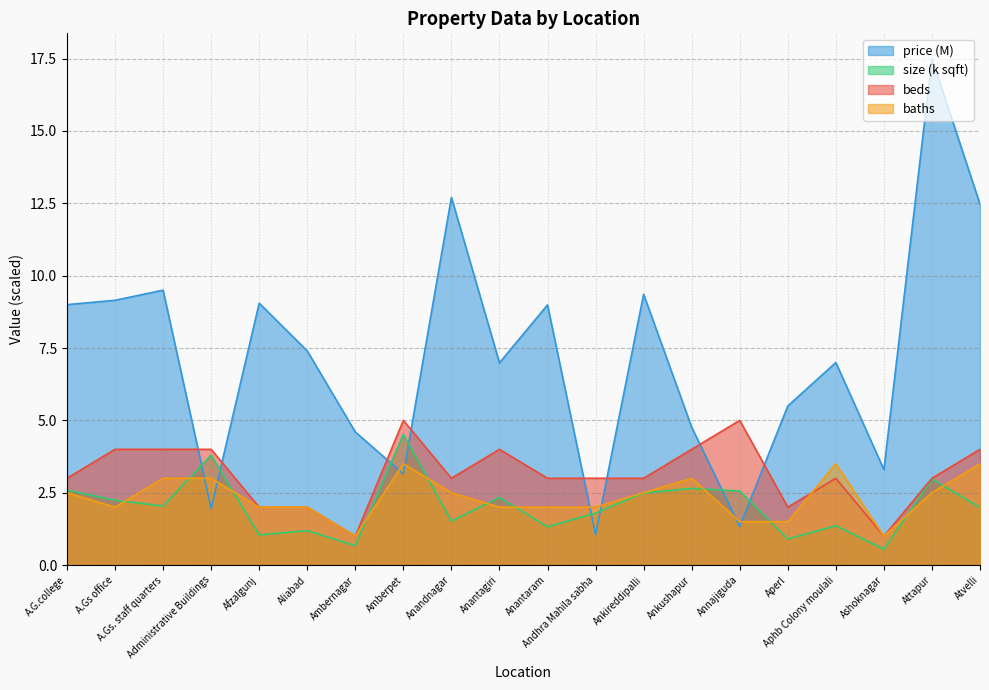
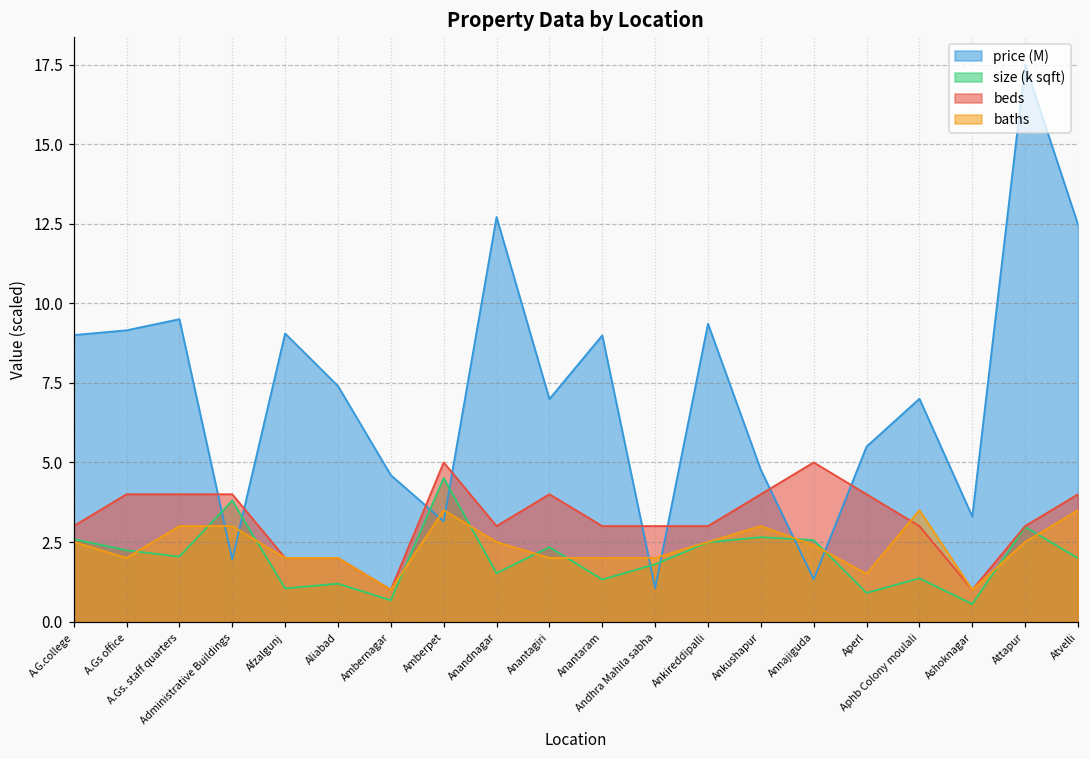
  {
    "price (M)": {
      "A.G.college": 9.0,
      "A.Gs office": 9.2,
      "A.Gs. staff quarters": 9.5,
      "Administrative Buildings": 2.0,
      "Afzalgunj": 9.1,
      "Aliabad": 7.4,
      "Ambernagar": 4.6,
      "Amberpet": 3.2,
      "Anandnagar": 12.7,
      "Anantagiri": 7.0,
      "Anantaram": 9.0,
      "Andhra Mahila sabha": 1.1,
      "Ankireddipalli": 9.4,
      "Ankushapur": 4.8,
      "Annajiguda": 1.3,
      "Aperl": 5.5,
      "Aphb Colony moulali": 7.0,
      "Ashoknagar": 3.3,
      "Atvelli": 12.5
    },
    "size (k sqft)": {
      "A.G.college": 2.6,
      "A.Gs office": 2.2,
      "A.Gs. staff quarters": 2.0,
      "Administrative Buildings": 3.8,
      "Afzalgunj": 1.0,
      "Aliabad": 1.2,
      "Ambernagar": 0.7,
      "Amberpet": 4.5,
      "Anandnagar": 1.5,
      "Anantagiri": 2.3,
      "Anantaram": 1.3,
      "Andhra Mahila sabha": 1.8,
      "Ankushapur": 2.7,
      "Annajiguda": 2.6,
      "Aperl": 0.9,
      "Aphb Colony moulali": 1.4,
      "Ashoknagar": 0.6,
      "Atvelli": 2.0
    },
    "beds": {
      "A.G.college": 3,
      "A.Gs office": 4,
      "A.Gs. staff quarters": 4,
      "Administrative Buildings": 4,
      "Amberpet": 5,
      "Anandnagar": 3,
      "Anantagiri": 4,
      "Anantaram": 3,
      "Andhra Mahila sabha": 3,
      "Ankireddipalli": 3,
      "Ankushapur": 4,
      "Annajiguda": 5,
-     "Aperl": 2,
+     "Aperl": 4,
      "Aphb Colony moulali": 3,
      "Atvelli": 4
    },
    "baths": {
      "A.G.college": 2.5,
      "A.Gs office": 2.0,
      "A.Gs. staff quarters": 3.0,
      "Administrative Buildings": 3.0,
      "Amberpet": 3.5,
      "Anandnagar": 2.5,
      "Anantagiri": 2.0,
      "Anantaram": 2.0,
      "Andhra Mahila sabha": 2.0,
      "Ankushapur": 3.0,
-     "Annajiguda": 1.5,
+     "Annajiguda": 2.4,
      "Aperl": 1.5,
      "Aphb Colony moulali": 3.5,
      "Attapur": 2.5,
      "Atvelli": 3.5
    }
  }
